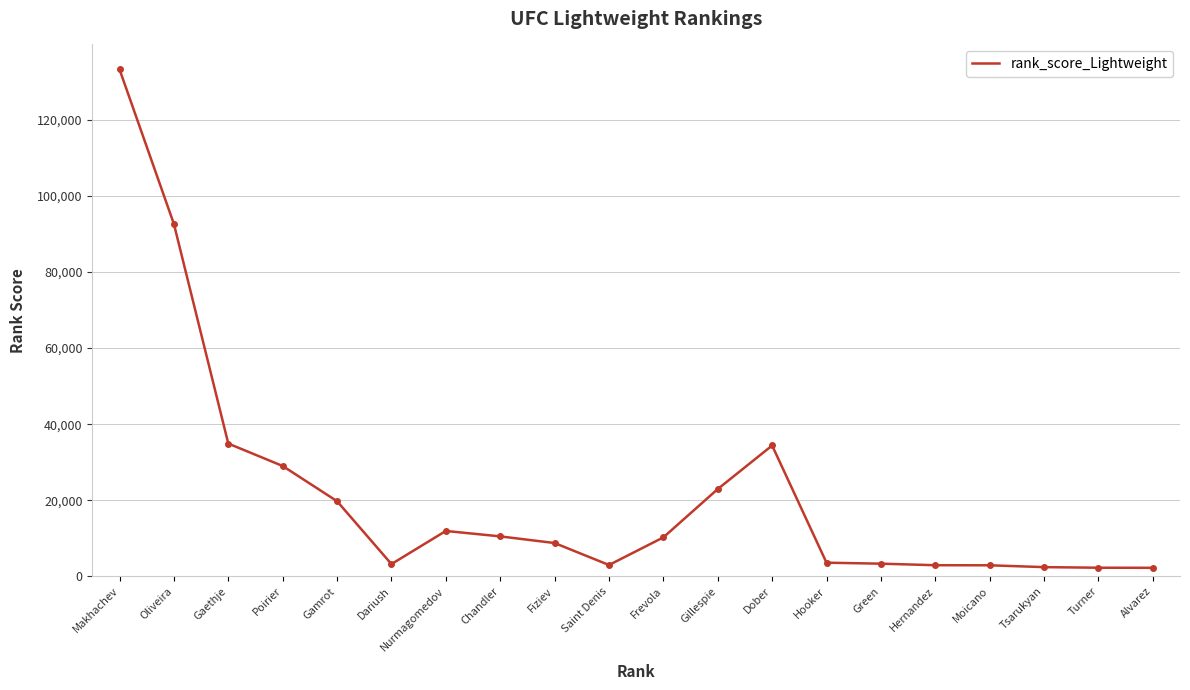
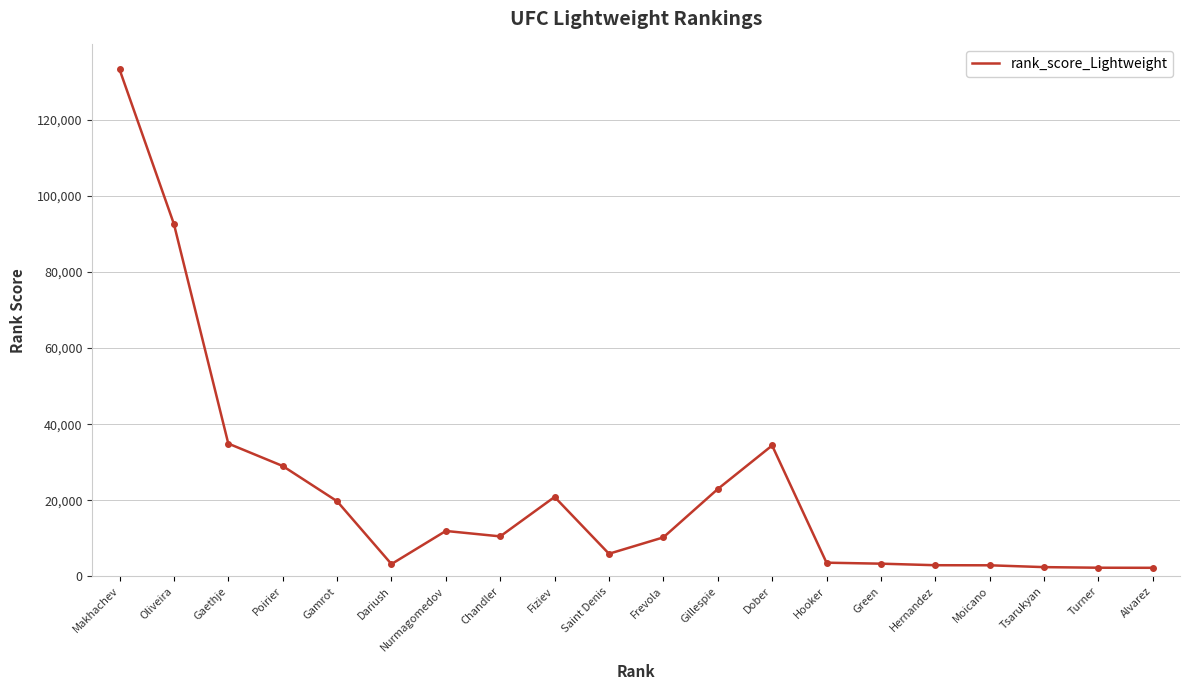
  {
    "Makhachev": "133,000",
    "Oliveira": "93,000",
    "Gaethje": "35,000",
    "Poirier": "29,000",
    "Gamrot": "20,000",
    "Dariush": "3,000",
    "Nurmagomedov": "12,000",
    "Chandler": "11,000",
-   "Fiziev": "9,000",
-   "Saint Denis": "3,000",
+   "Fiziev": "21,000",
+   "Saint Denis": "6,000",
    "Frevola": "10,000",
    "Gillespie": "23,000",
    "Dober": "34,000",
    "Hooker": "4,000",
    "Green": "3,000",
    "Hernandez": "3,000",
    "Moicano": "3,000",
    "Tsarukyan": "2,000",
    "Turner": "2,000",
    "Alvarez": "2,000"
  }
